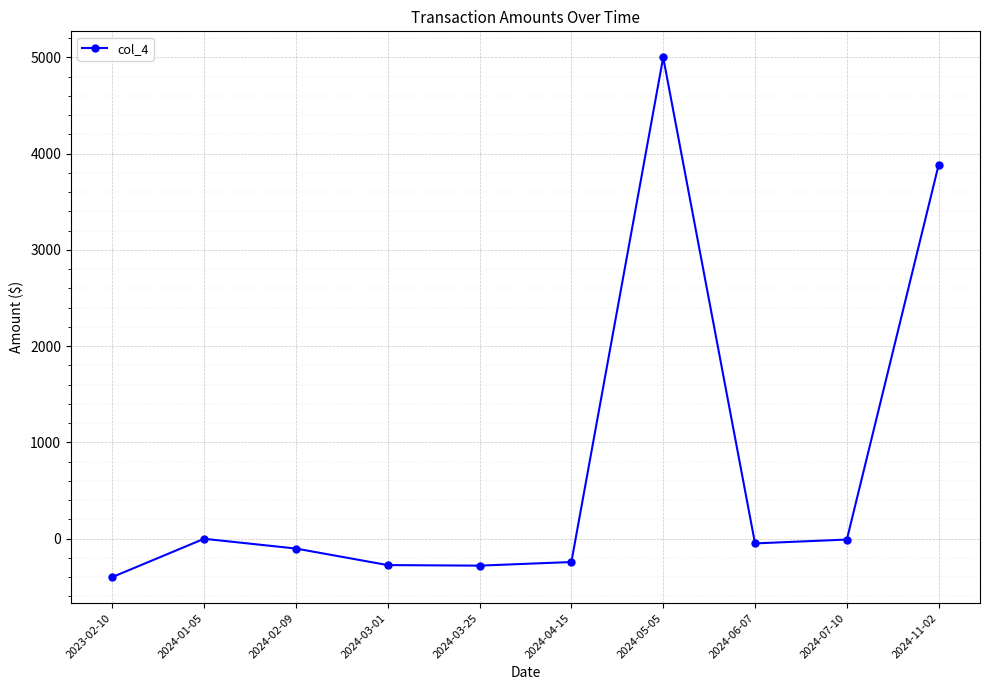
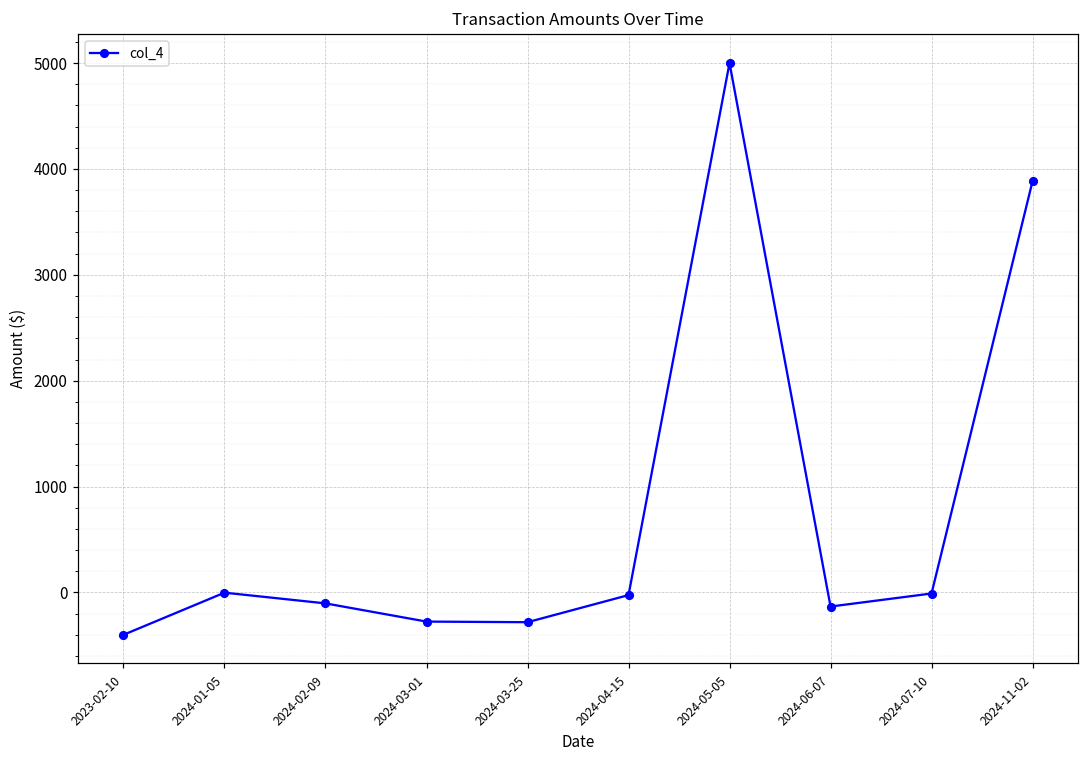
  {
    "2023-02-10": -400,
    "2024-01-05": 0,
    "2024-02-09": -100,
    "2024-03-01": -300,
    "2024-03-25": -300,
-   "2024-04-15": -200,
+   "2024-04-15": 0,
    "2024-05-05": 5000,
-   "2024-06-07": -50,
+   "2024-06-07": -130,
    "2024-07-10": 0,
    "2024-11-02": 3900
  }
